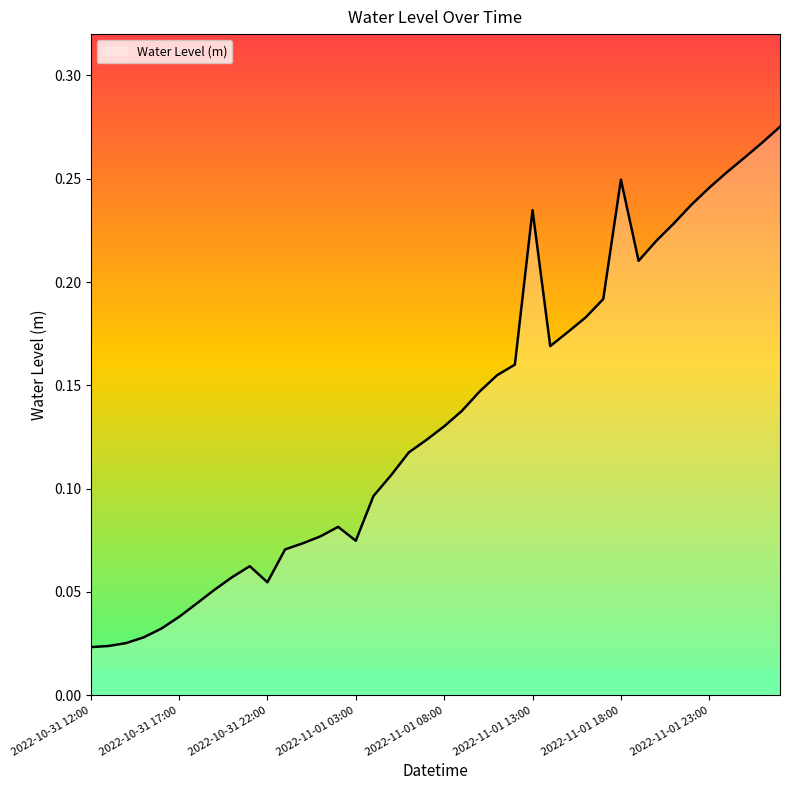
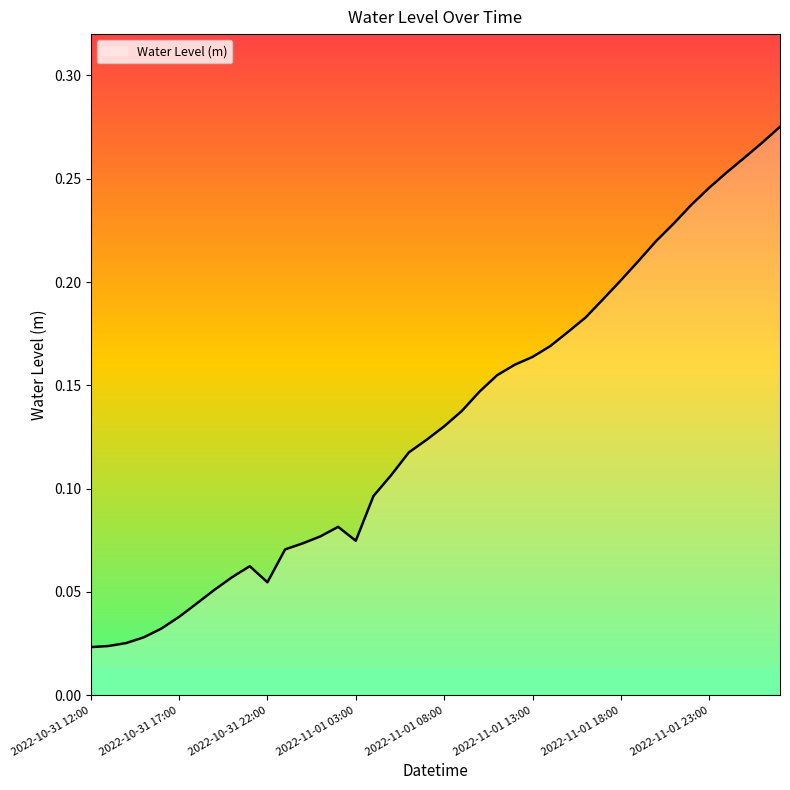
  {
    "2022-10-31 12:00": 0.023,
    "2022-10-31 17:00": 0.038,
    "2022-10-31 22:00": 0.055,
    "2022-11-01 03:00": 0.075,
    "2022-11-01 08:00": 0.130,
-   "2022-11-01 13:00": 0.235,
-   "2022-11-01 18:00": 0.250,
+   "2022-11-01 13:00": 0.164,
+   "2022-11-01 18:00": 0.201,
    "2022-11-01 23:00": 0.246
  }
